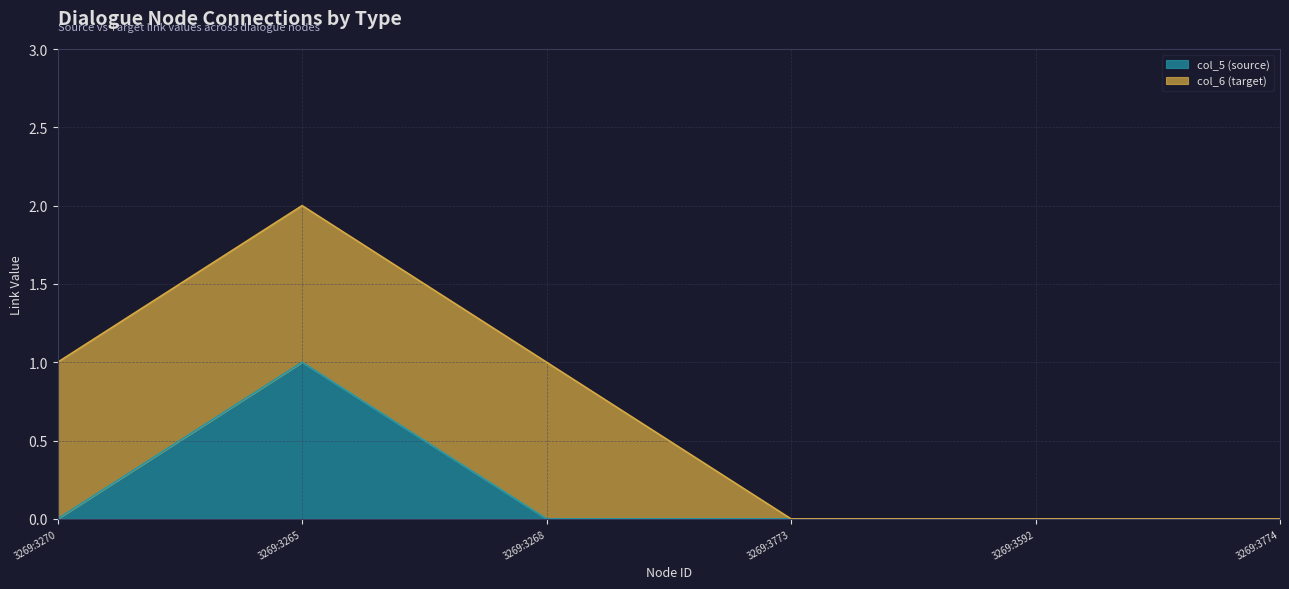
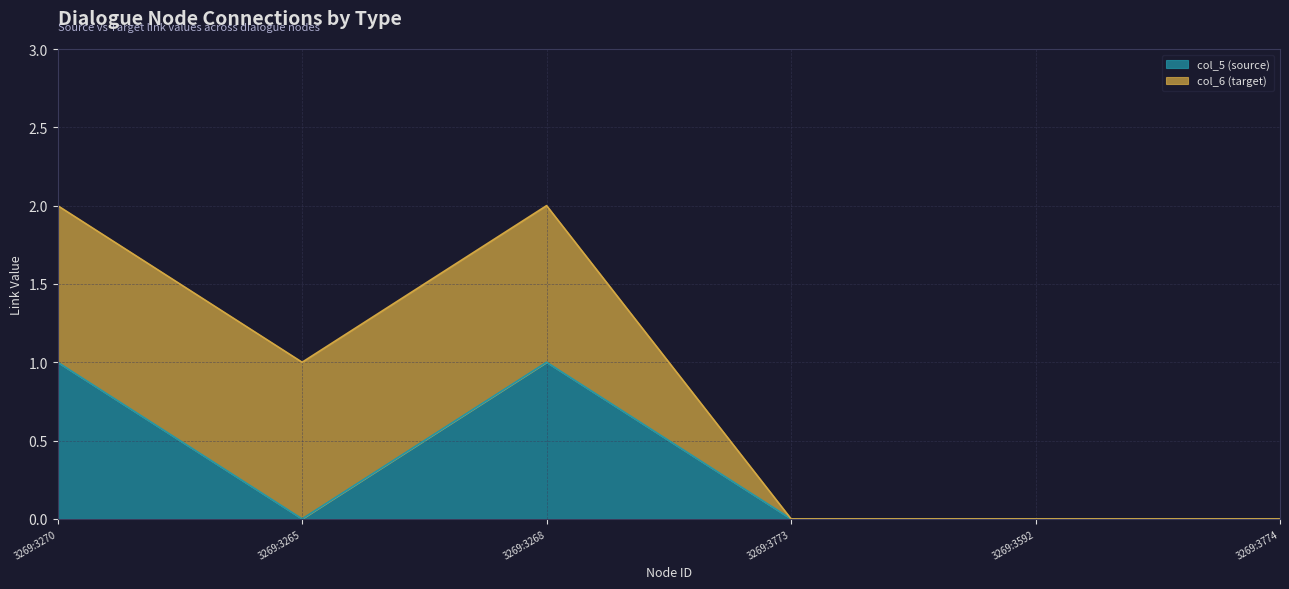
  {
    "col_5 (source)": {
-     "3269:3270": 0,
-     "3269:3265": 1,
-     "3269:3268": 0
+     "3269:3270": 1,
+     "3269:3265": 0,
+     "3269:3268": 1
    },
    "col_6 (target)": {
      "3269:3270": 1,
      "3269:3265": 1,
      "3269:3268": 1
    }
  }
